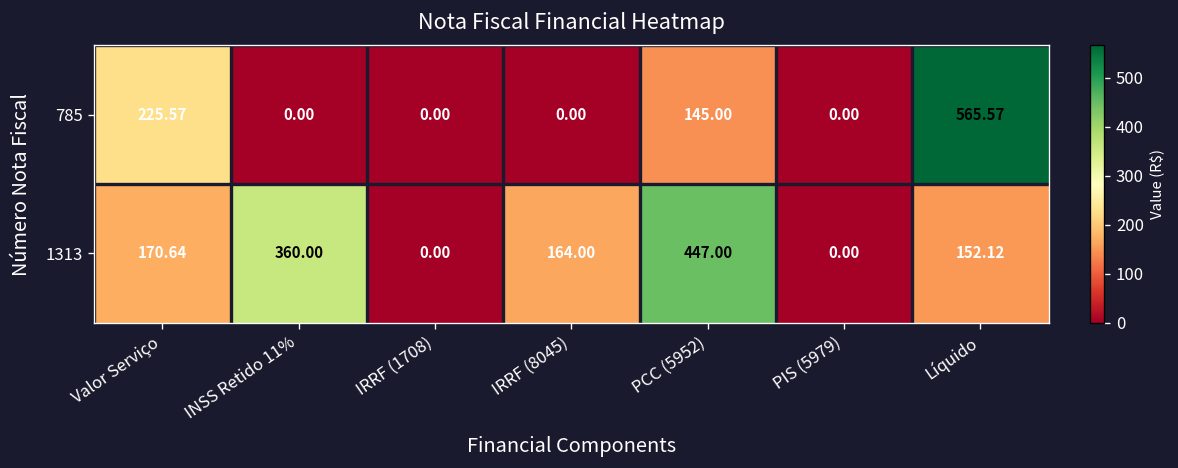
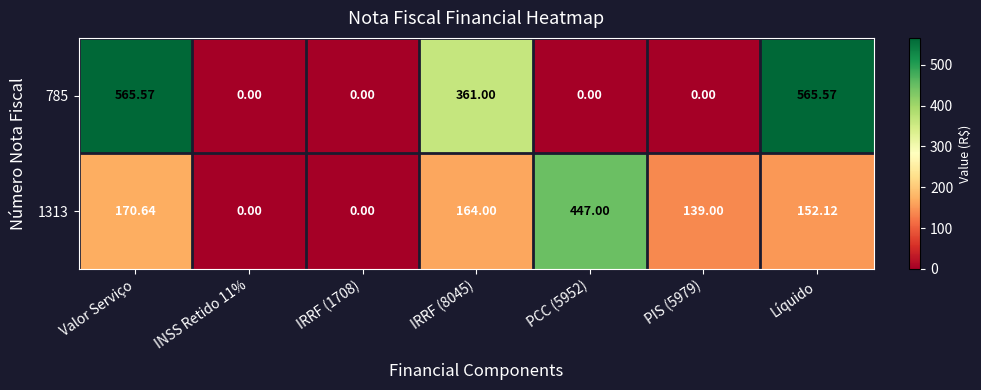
  {
    "785": {
-     "Valor Serviço": 225.57,
+     "Valor Serviço": 565.57,
      "INSS Retido 11%": 0.00,
      "IRRF (1708)": 0.00,
-     "IRRF (8045)": 0.00,
-     "PCC (5952)": 145.00,
+     "IRRF (8045)": 361.00,
+     "PCC (5952)": 0.00,
      "PIS (5979)": 0.00,
      "Líquido": 565.57
    },
    "1313": {
      "Valor Serviço": 170.64,
-     "INSS Retido 11%": 360.00,
+     "INSS Retido 11%": 0.00,
      "IRRF (1708)": 0.00,
      "IRRF (8045)": 164.00,
      "PCC (5952)": 447.00,
-     "PIS (5979)": 0.00,
+     "PIS (5979)": 139.00,
      "Líquido": 152.12
    }
  }
